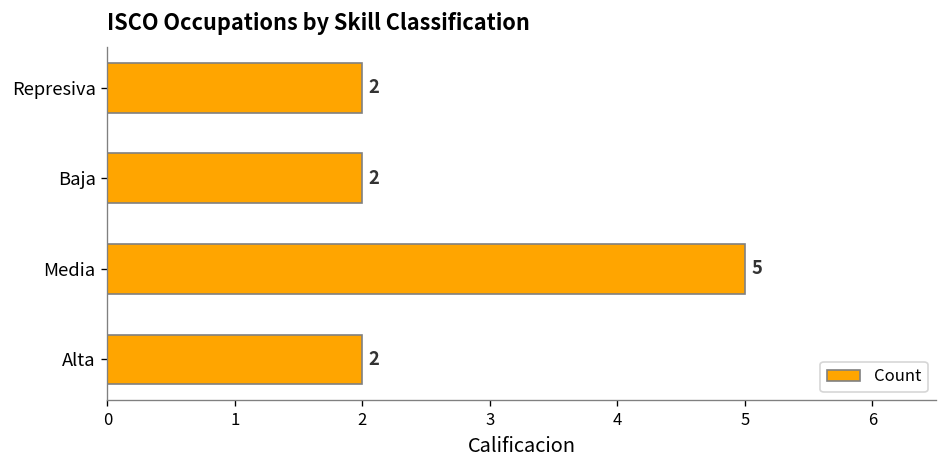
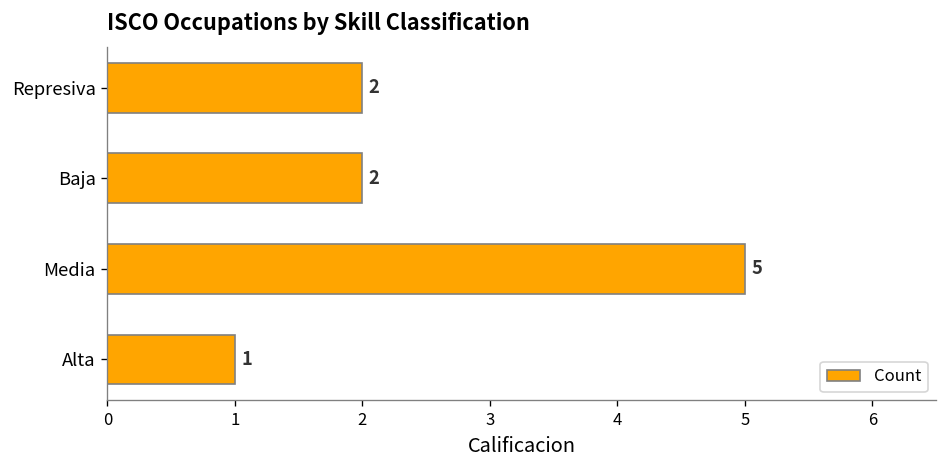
  {
    "Represiva": 2,
    "Baja": 2,
    "Media": 5,
-   "Alta": 2
+   "Alta": 1
  }
